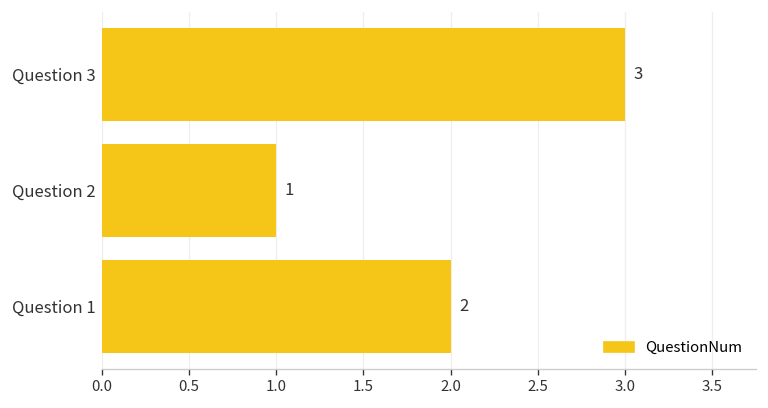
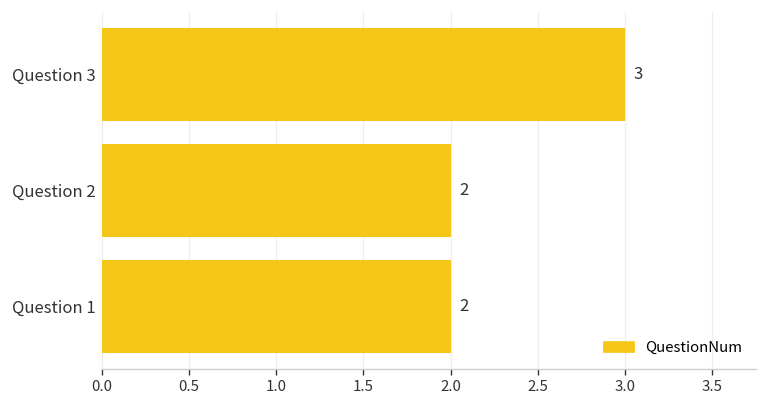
  {
    "Question 3": 3,
-   "Question 2": 1,
+   "Question 2": 2,
    "Question 1": 2
  }
